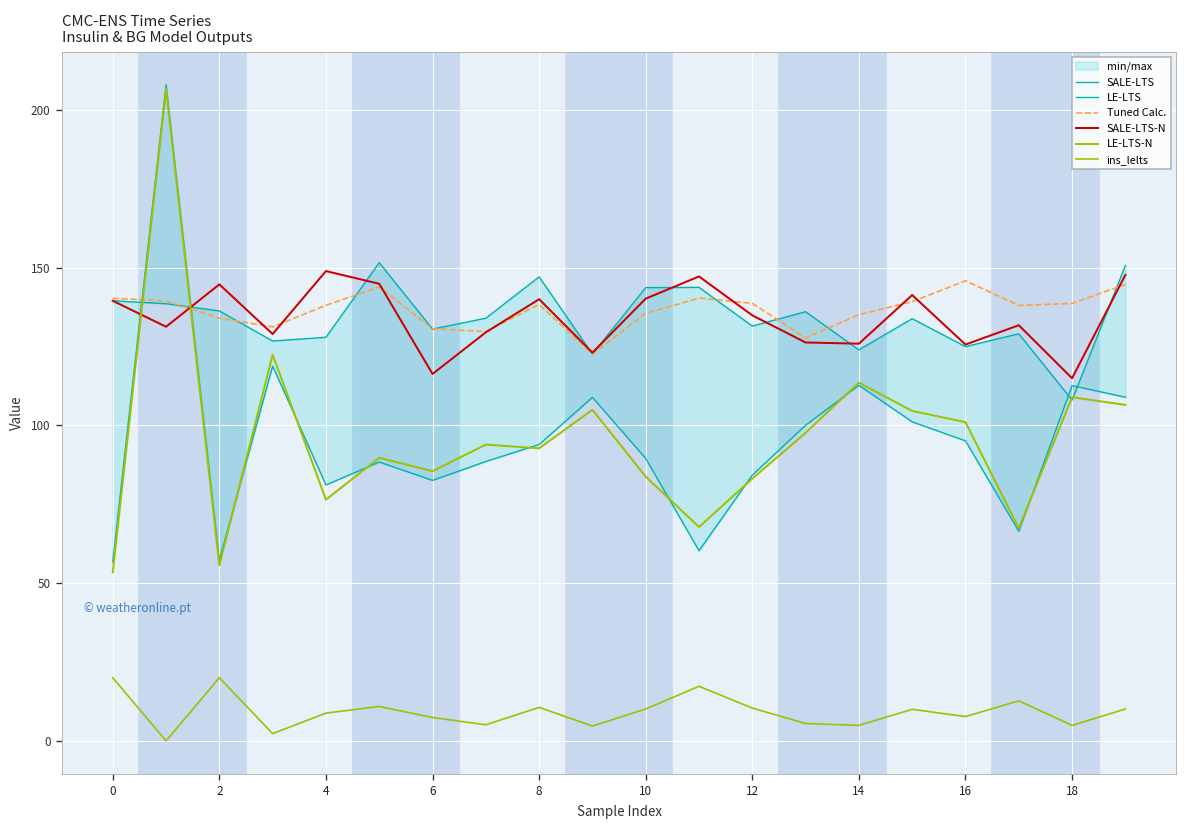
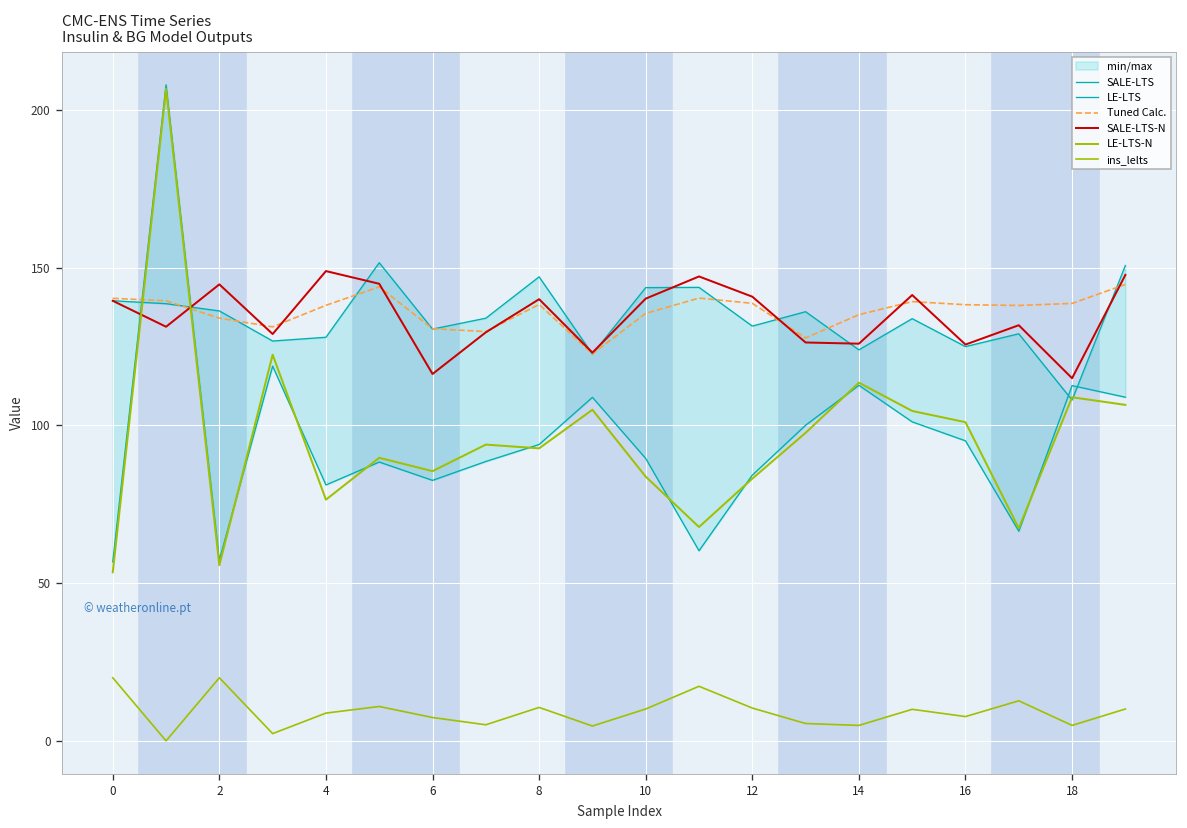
  {
    "Tuned Calc.": {
      "2": 134,
      "4": 138,
      "8": 138,
      "10": 136,
      "12": 139,
      "14": 135,
-     "16": 146,
+     "16": 138,
      "18": 139
    },
    "SALE-LTS-N": {
      "2": 145,
      "4": 149,
      "6": 116,
      "8": 140,
      "10": 140,
-     "12": 135,
+     "12": 141,
      "14": 126,
      "18": 115
    }
  }
